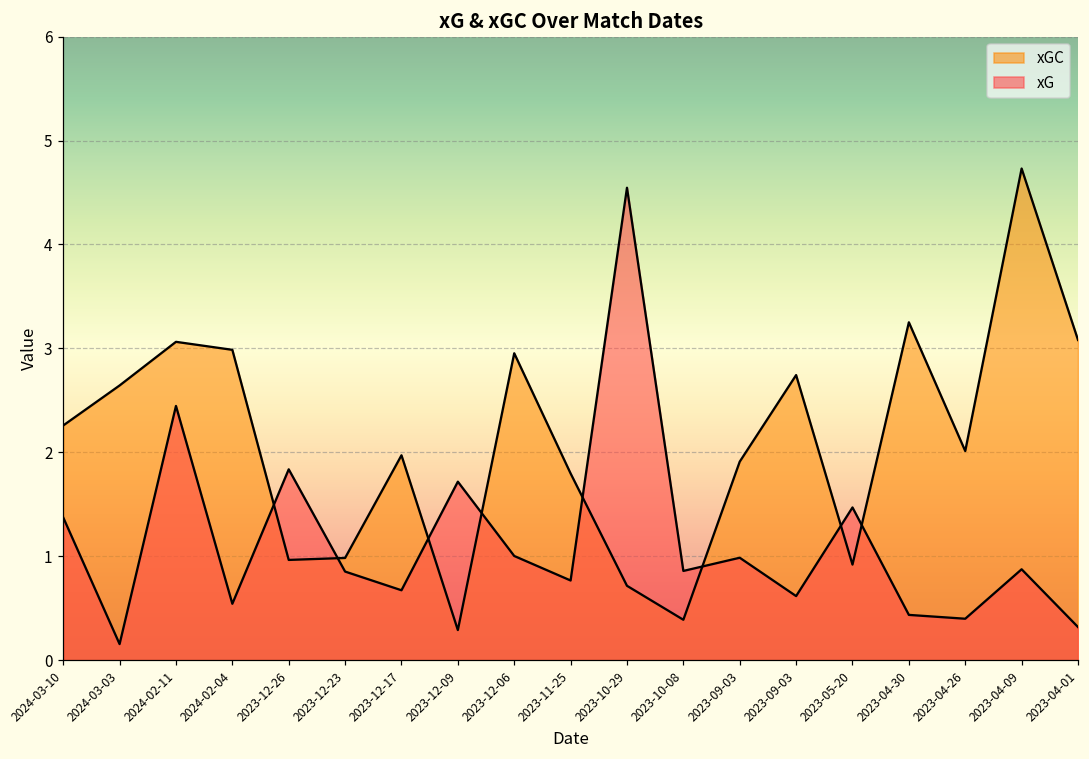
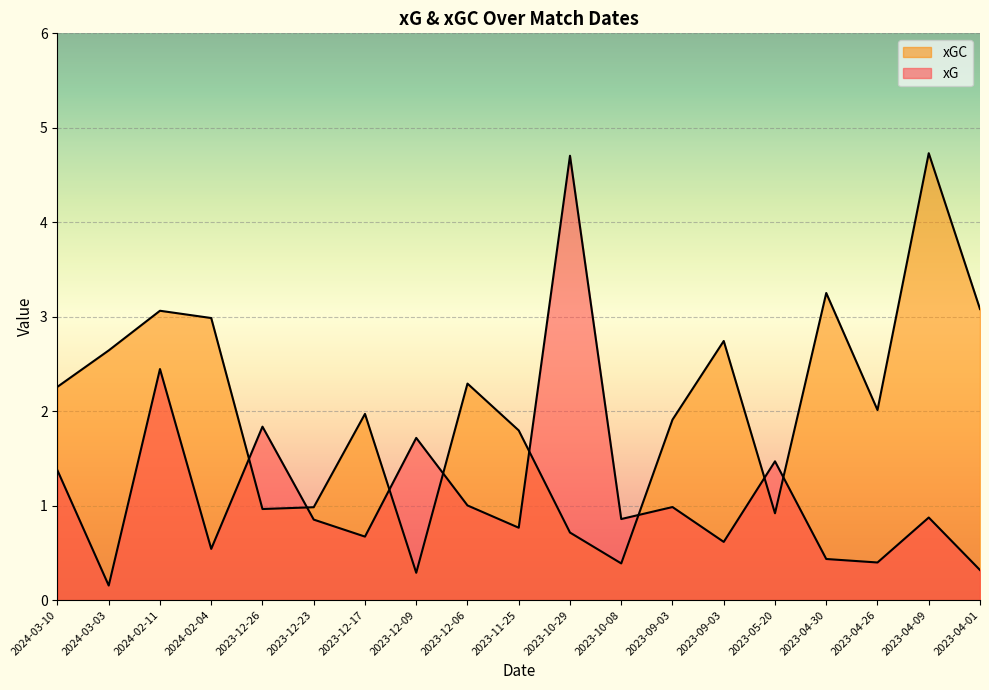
  {
    "xGC": {
      "2024-03-10": 2.3,
      "2024-03-03": 2.6,
      "2024-02-11": 3.1,
      "2024-02-04": 3.0,
      "2023-12-26": 1.0,
      "2023-12-23": 1.0,
      "2023-12-17": 2.0,
      "2023-12-09": 0.3,
-     "2023-12-06": 3.0,
+     "2023-12-06": 2.3,
      "2023-11-25": 1.8,
      "2023-10-29": 0.7,
      "2023-10-08": 0.4,
      "2023-05-20": 0.9,
      "2023-04-30": 3.3,
      "2023-04-26": 2.0,
      "2023-04-09": 4.7,
      "2023-04-01": 3.1
    },
    "xG": {
      "2024-03-10": 1.4,
      "2024-03-03": 0.2,
      "2024-02-11": 2.4,
      "2024-02-04": 0.5,
      "2023-12-26": 1.8,
      "2023-12-23": 0.9,
      "2023-12-17": 0.7,
      "2023-12-09": 1.7,
      "2023-12-06": 1.0,
      "2023-11-25": 0.8,
-     "2023-10-29": 4.5,
+     "2023-10-29": 4.7,
      "2023-10-08": 0.9,
      "2023-05-20": 1.5,
      "2023-04-30": 0.4,
      "2023-04-26": 0.4,
      "2023-04-09": 0.9,
      "2023-04-01": 0.3
    }
  }
